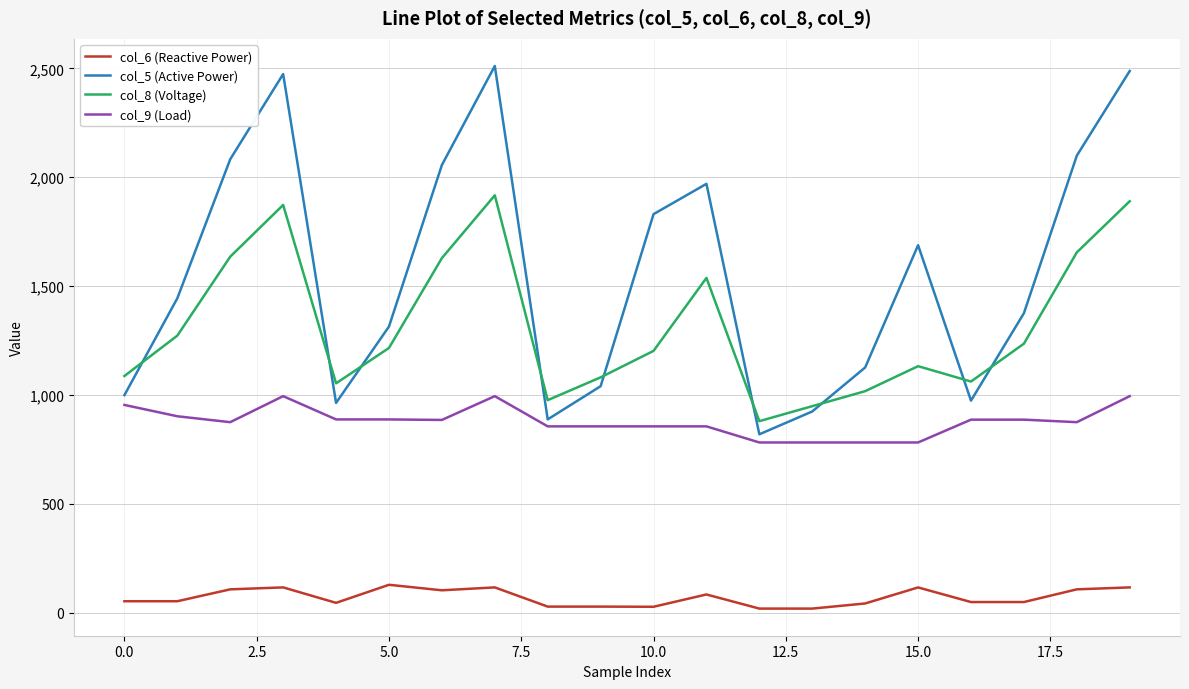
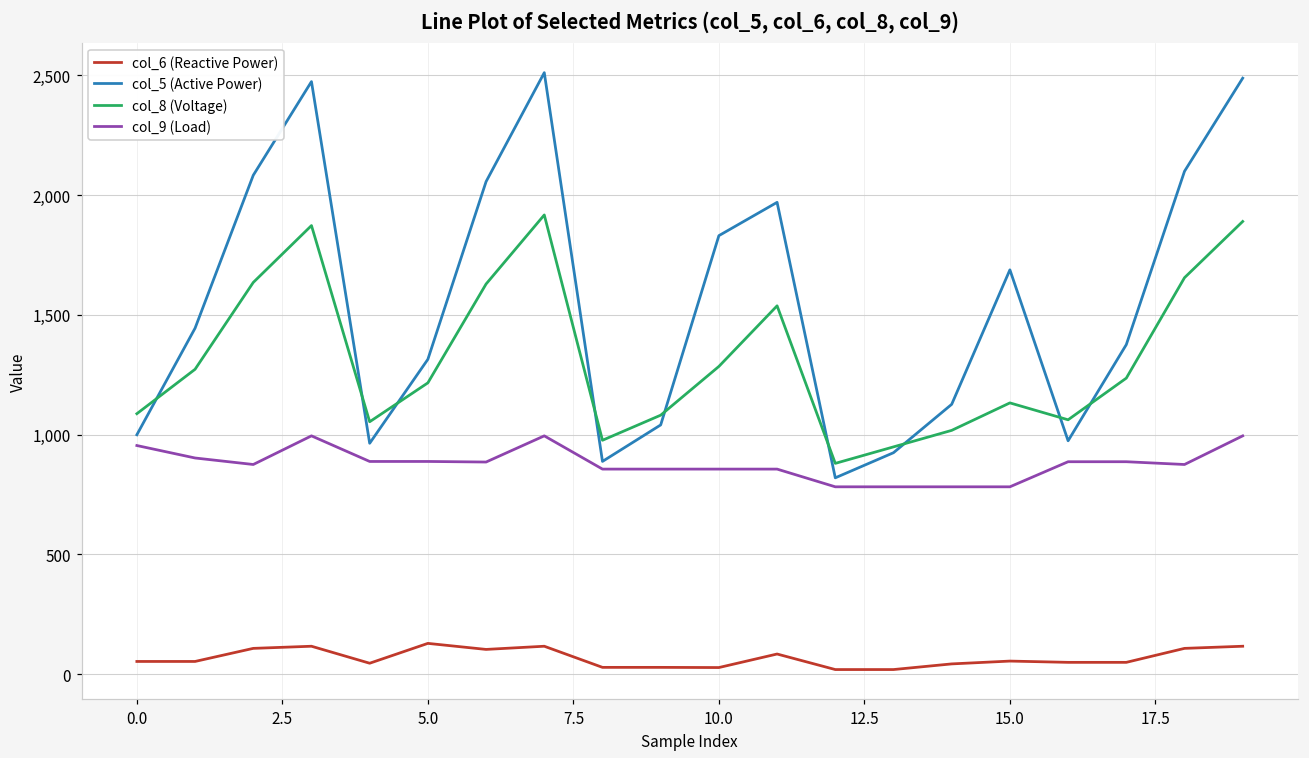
  {
    "col_6 (Reactive Power)": {
      "0.0": "50",
      "5.0": "130",
      "10.0": "30",
-     "15.0": "120"
+     "15.0": "50"
    },
    "col_5 (Active Power)": {
      "0.0": "1,000",
      "5.0": "1,310",
      "10.0": "1,830",
      "15.0": "1,690"
    },
    "col_8 (Voltage)": {
      "0.0": "1,090",
      "5.0": "1,220",
-     "10.0": "1,200",
+     "10.0": "1,280",
      "15.0": "1,130"
    },
    "col_9 (Load)": {
      "0.0": "950",
      "5.0": "890",
      "10.0": "860",
      "15.0": "780"
    }
  }
